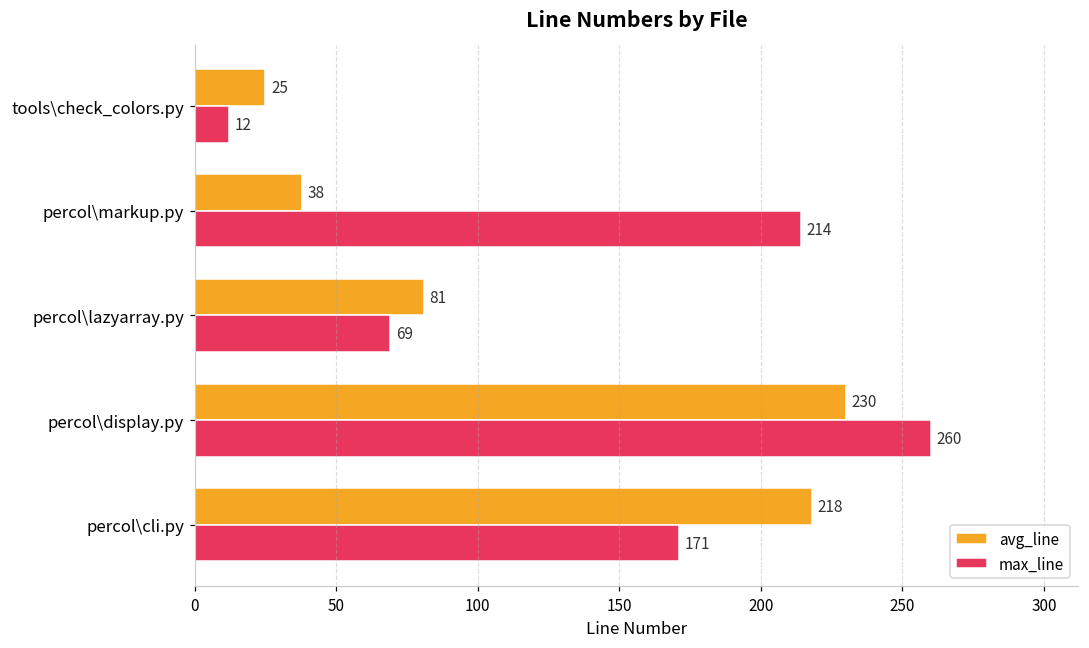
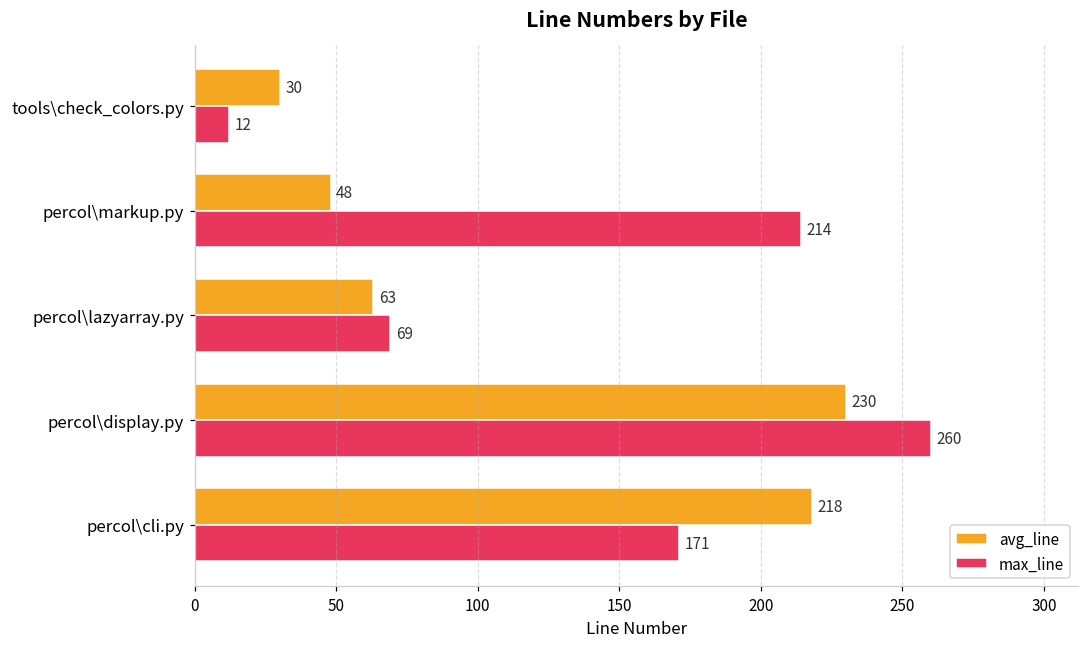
  {
    "avg_line": {
-     "tools\\check_colors.py": 25,
-     "percol\\markup.py": 38,
-     "percol\\lazyarray.py": 81,
+     "tools\\check_colors.py": 30,
+     "percol\\markup.py": 48,
+     "percol\\lazyarray.py": 63,
      "percol\\display.py": 230,
      "percol\\cli.py": 218
    },
    "max_line": {
      "tools\\check_colors.py": 12,
      "percol\\markup.py": 214,
      "percol\\lazyarray.py": 69,
      "percol\\display.py": 260,
      "percol\\cli.py": 171
    }
  }
